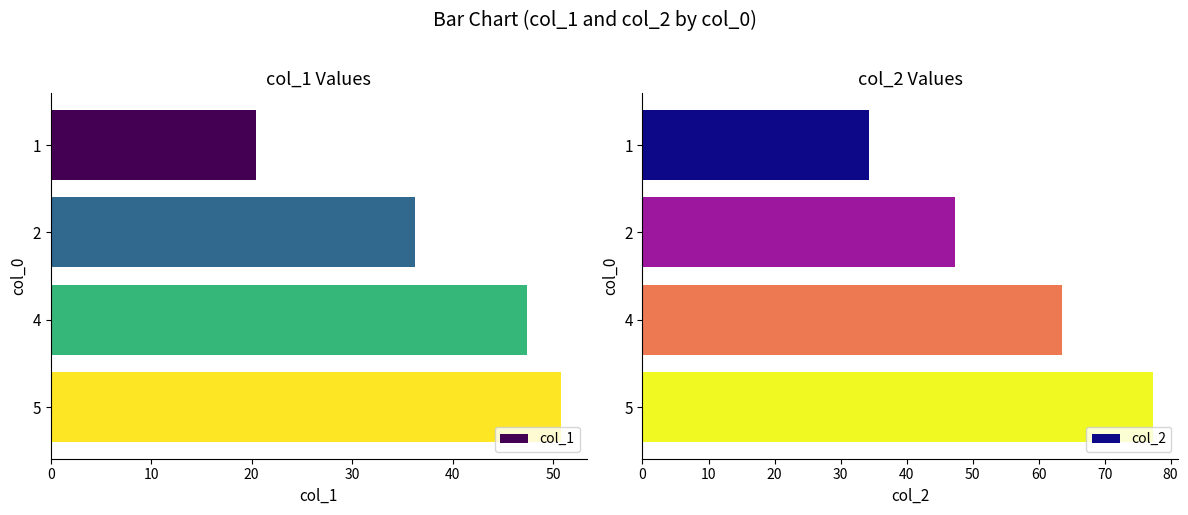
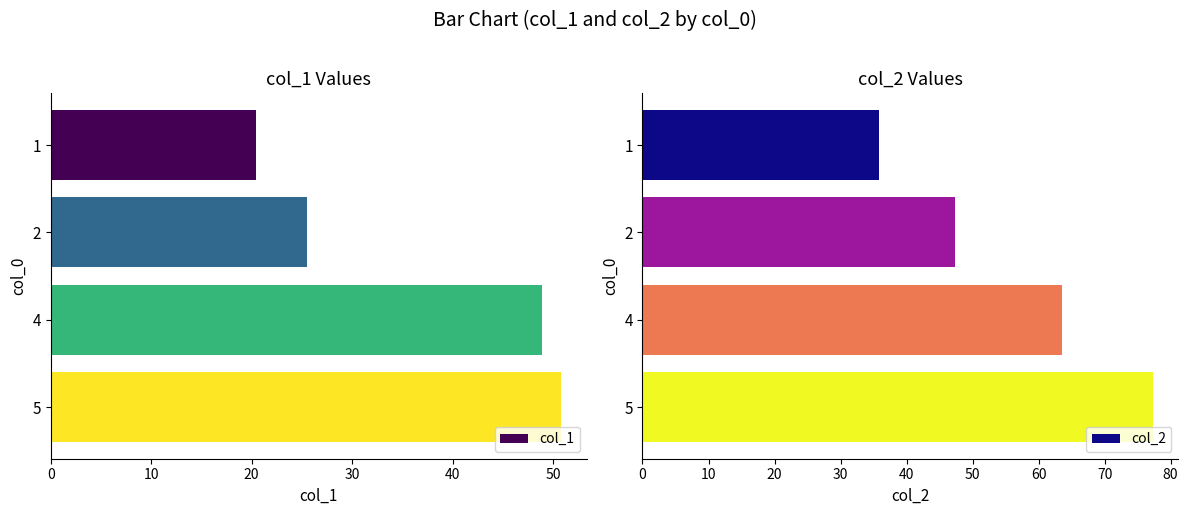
  {
    "col_1 Values": {
      "1": 20.4,
-     "2": 36.3,
-     "4": 47.4,
+     "2": 25.5,
+     "4": 48.9,
      "5": 50.8
    },
    "col_2 Values": {
-     "1": 34,
+     "1": 36,
      "2": 47,
      "4": 64,
      "5": 77
    }
  }
